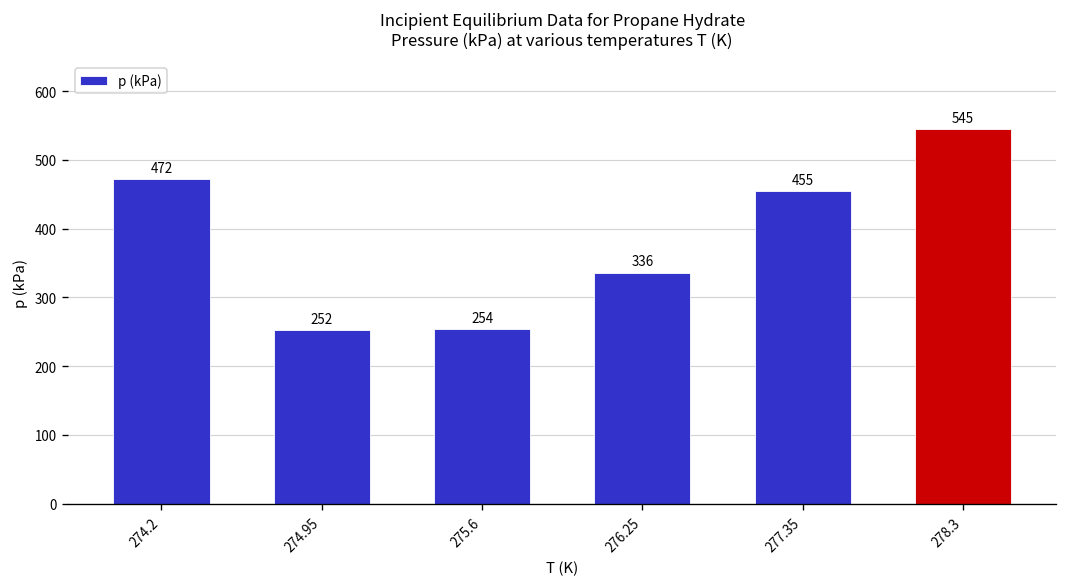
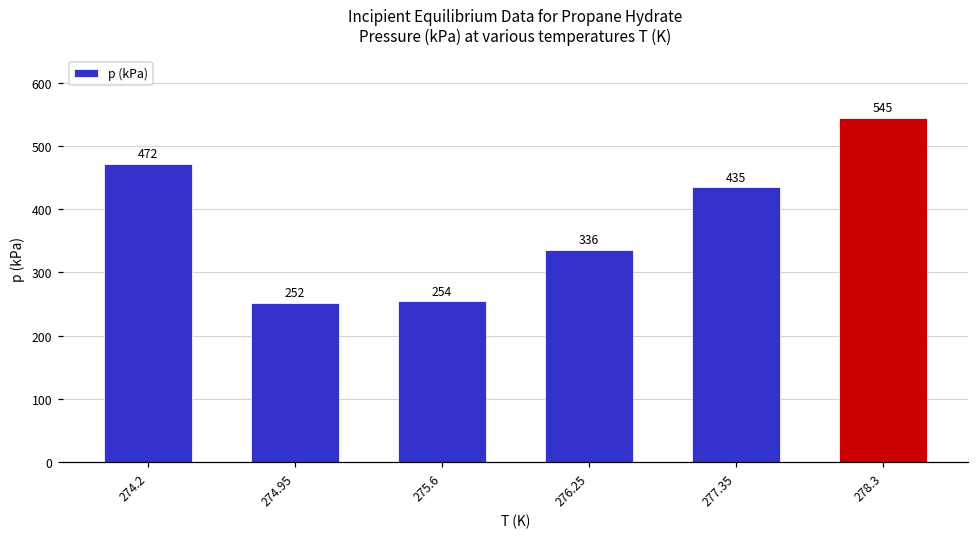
  {
    "274.2": 472,
    "274.95": 252,
    "275.6": 254,
    "276.25": 336,
-   "277.35": 455,
+   "277.35": 435,
    "278.3": 545
  }
